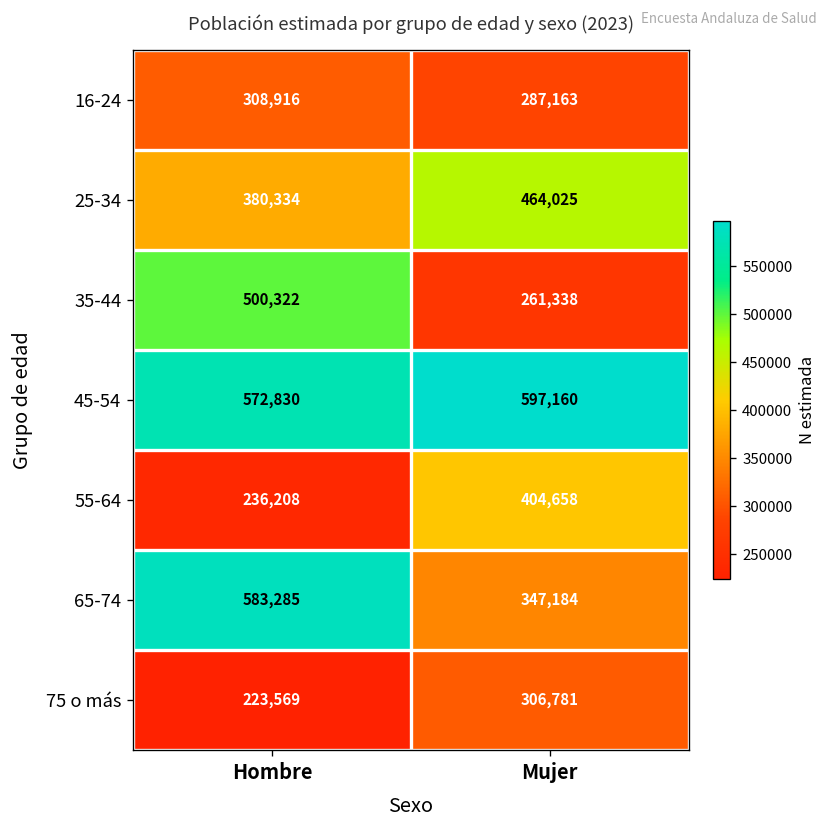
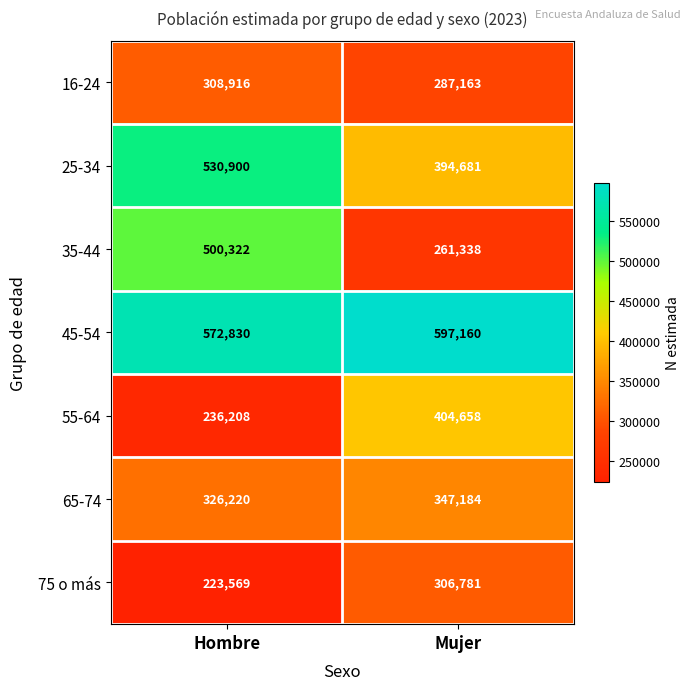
  {
    "16-24": {
      "Hombre": "308,916",
      "Mujer": "287,163"
    },
    "25-34": {
-     "Hombre": "380,334",
-     "Mujer": "464,025"
+     "Hombre": "530,900",
+     "Mujer": "394,681"
    },
    "35-44": {
      "Hombre": "500,322",
      "Mujer": "261,338"
    },
    "45-54": {
      "Hombre": "572,830",
      "Mujer": "597,160"
    },
    "55-64": {
      "Hombre": "236,208",
      "Mujer": "404,658"
    },
    "65-74": {
-     "Hombre": "583,285",
+     "Hombre": "326,220",
      "Mujer": "347,184"
    },
    "75 o más": {
      "Hombre": "223,569",
      "Mujer": "306,781"
    }
  }
